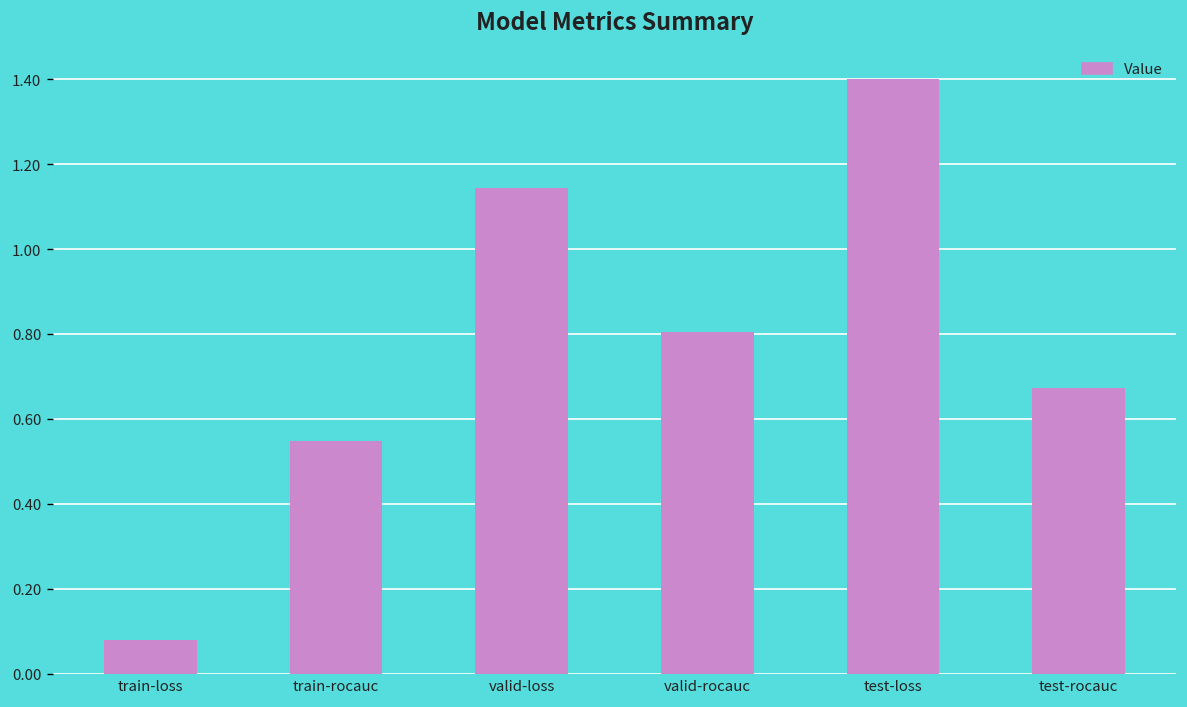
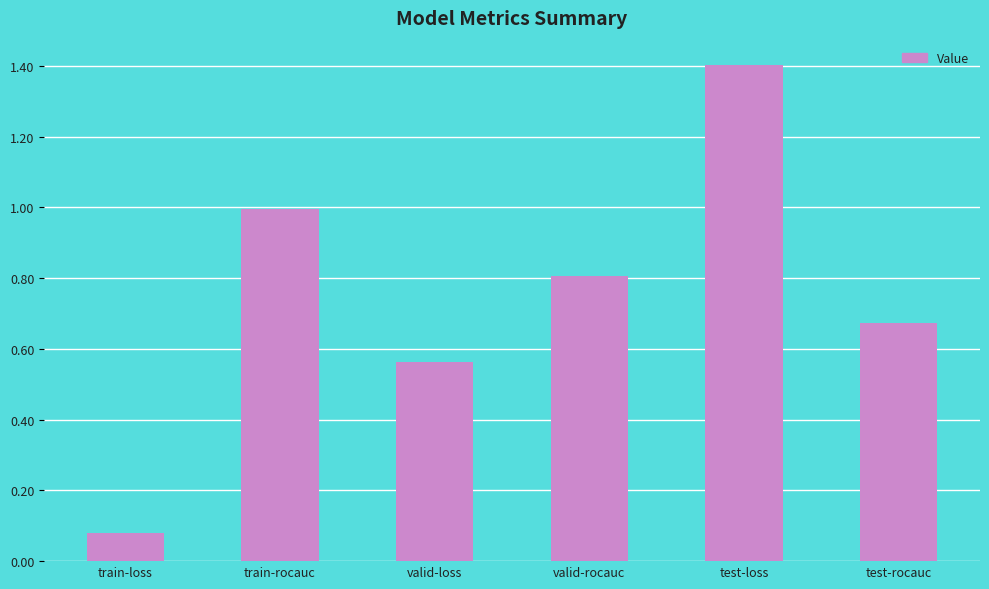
  {
    "train-loss": 0.08,
-   "train-rocauc": 0.55,
-   "valid-loss": 1.14,
+   "train-rocauc": 0.99,
+   "valid-loss": 0.56,
    "valid-rocauc": 0.81,
    "test-loss": 1.40,
    "test-rocauc": 0.67
  }
